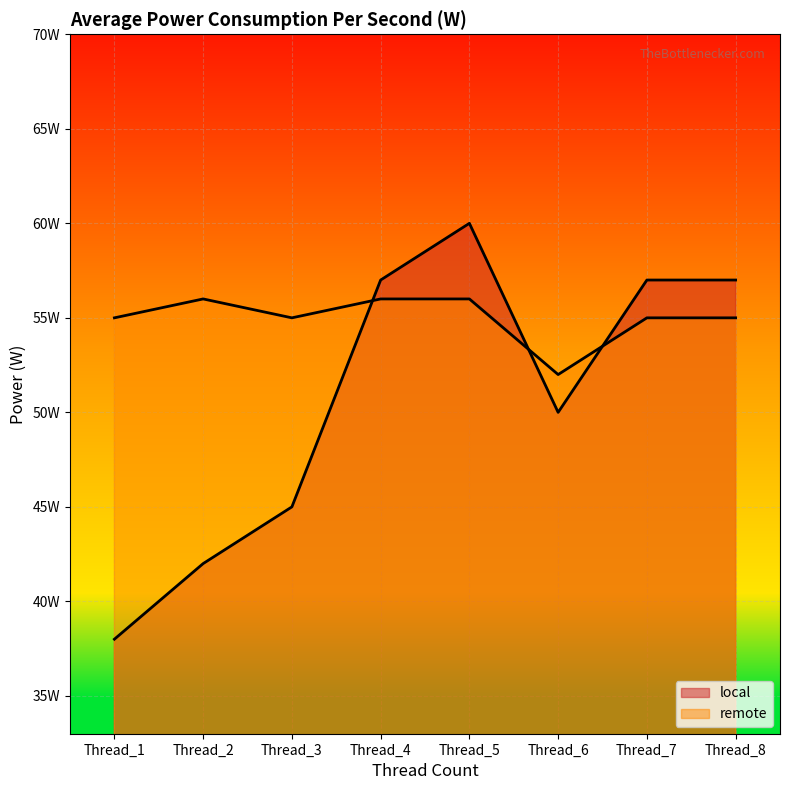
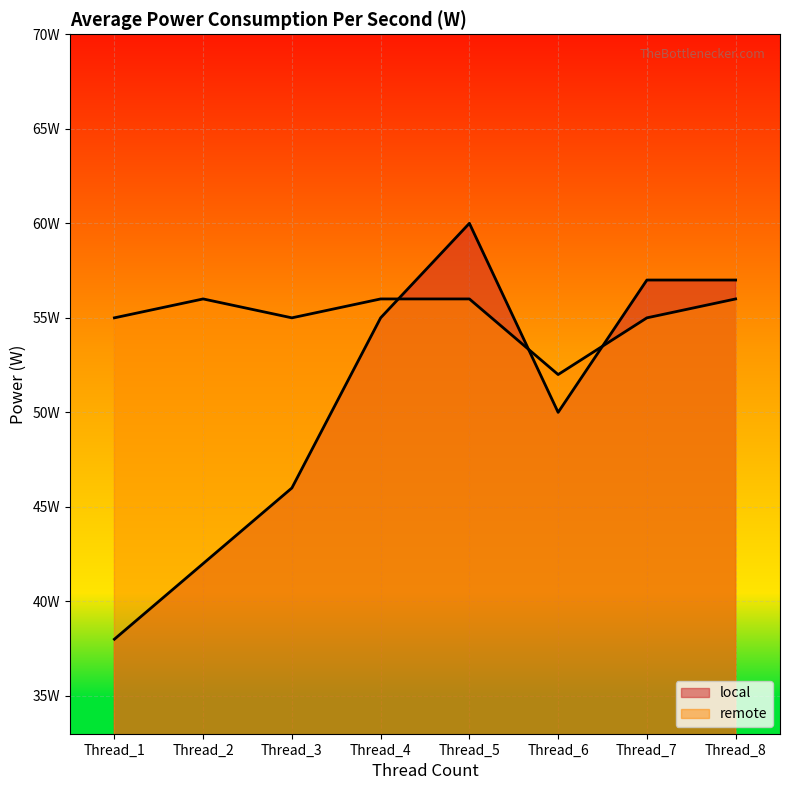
  {
    "local": {
      "Thread_1": "38W",
      "Thread_2": "42W",
-     "Thread_3": "45W",
-     "Thread_4": "57W",
+     "Thread_3": "46W",
+     "Thread_4": "55W",
      "Thread_5": "60W",
      "Thread_6": "50W",
      "Thread_7": "57W",
      "Thread_8": "57W"
    },
    "remote": {
      "Thread_1": "55W",
      "Thread_2": "56W",
      "Thread_3": "55W",
      "Thread_4": "56W",
      "Thread_5": "56W",
      "Thread_6": "52W",
      "Thread_7": "55W",
-     "Thread_8": "55W"
+     "Thread_8": "56W"
    }
  }
